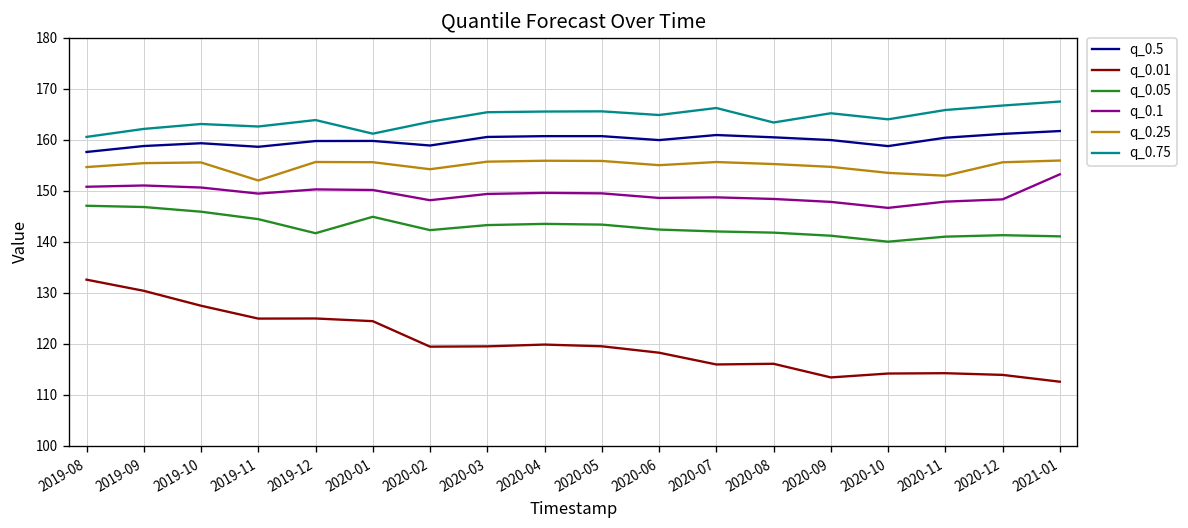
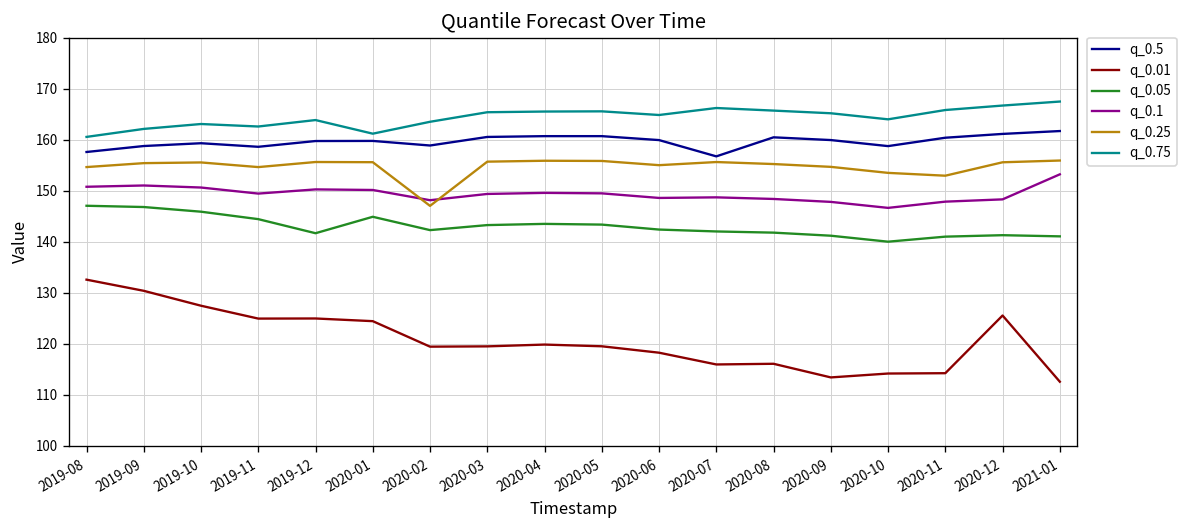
  {
    "q_0.5": {
      "2019-08": 158,
      "2019-09": 159,
      "2019-10": 159,
      "2019-11": 159,
      "2019-12": 160,
      "2020-01": 160,
      "2020-02": 159,
      "2020-03": 161,
      "2020-04": 161,
      "2020-05": 161,
      "2020-06": 160,
-     "2020-07": 161,
+     "2020-07": 157,
      "2020-08": 160,
      "2020-09": 160,
      "2020-10": 159,
      "2020-11": 160,
      "2020-12": 161,
      "2021-01": 162
    },
    "q_0.01": {
      "2019-08": 133,
      "2019-09": 130,
      "2019-10": 127,
      "2019-11": 125,
      "2019-12": 125,
      "2020-01": 124,
      "2020-02": 119,
      "2020-03": 119,
      "2020-04": 120,
      "2020-05": 120,
      "2020-06": 118,
      "2020-07": 116,
      "2020-08": 116,
      "2020-09": 113,
      "2020-10": 114,
      "2020-11": 114,
-     "2020-12": 114,
+     "2020-12": 126,
      "2021-01": 113
    },
    "q_0.05": {
      "2019-08": 147,
      "2019-09": 147,
      "2019-10": 146,
      "2019-11": 144,
      "2019-12": 142,
      "2020-01": 145,
      "2020-02": 142,
      "2020-03": 143,
      "2020-04": 143,
      "2020-05": 143,
      "2020-06": 142,
      "2020-07": 142,
      "2020-08": 142,
      "2020-09": 141,
      "2020-10": 140,
      "2020-11": 141,
      "2020-12": 141,
      "2021-01": 141
    },
    "q_0.1": {
      "2019-08": 151,
      "2019-09": 151,
      "2019-10": 151,
      "2019-11": 149,
      "2019-12": 150,
      "2020-01": 150,
      "2020-02": 148,
      "2020-03": 149,
      "2020-04": 150,
      "2020-05": 149,
      "2020-06": 149,
      "2020-07": 149,
      "2020-08": 148,
      "2020-09": 148,
      "2020-10": 147,
      "2020-11": 148,
      "2020-12": 148,
      "2021-01": 153
    },
    "q_0.25": {
      "2019-08": 155,
      "2019-09": 155,
      "2019-10": 156,
-     "2019-11": 152,
+     "2019-11": 155,
      "2019-12": 156,
      "2020-01": 156,
-     "2020-02": 154,
+     "2020-02": 147,
      "2020-03": 156,
      "2020-04": 156,
      "2020-05": 156,
      "2020-06": 155,
      "2020-07": 156,
      "2020-08": 155,
      "2020-09": 155,
      "2020-10": 153,
      "2020-11": 153,
      "2020-12": 156,
      "2021-01": 156
    },
    "q_0.75": {
      "2019-08": 161,
      "2019-09": 162,
      "2019-10": 163,
      "2019-11": 163,
      "2019-12": 164,
      "2020-01": 161,
      "2020-02": 164,
      "2020-03": 165,
      "2020-04": 166,
      "2020-05": 166,
      "2020-06": 165,
      "2020-07": 166,
-     "2020-08": 163,
+     "2020-08": 166,
      "2020-09": 165,
      "2020-10": 164,
      "2020-11": 166,
      "2020-12": 167,
      "2021-01": 167
    }
  }
